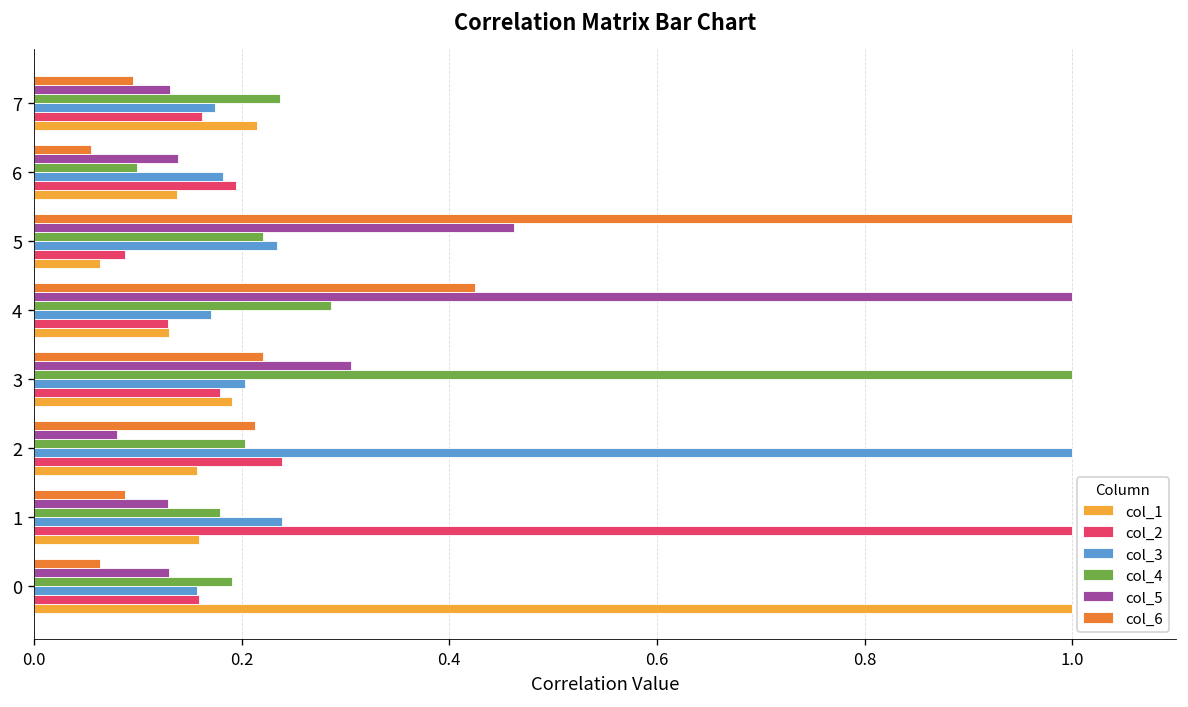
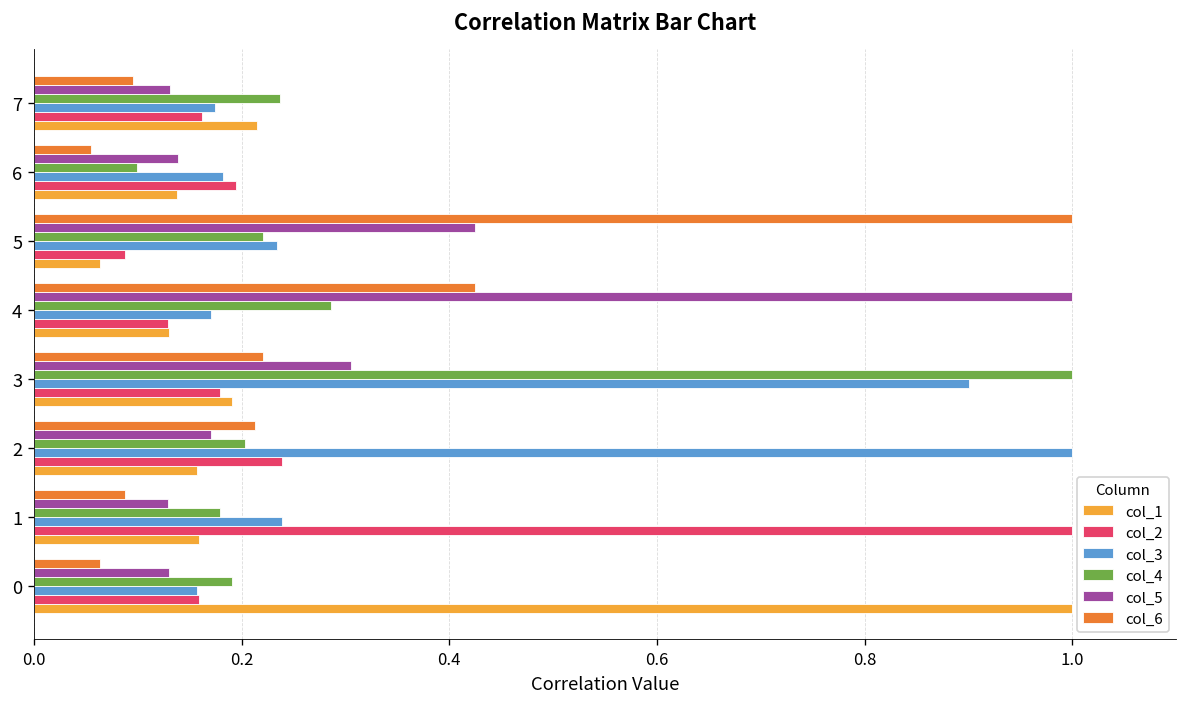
  {
    "col_2": {
      "7": 0.16,
      "6": 0.19,
      "5": 0.09,
      "4": 0.13,
      "3": 0.18,
      "2": 0.24,
      "1": 1.00,
      "0": 0.16
    },
    "col_3": {
      "7": 0.17,
      "6": 0.18,
      "5": 0.23,
      "4": 0.17,
-     "3": 0.20,
+     "3": 0.90,
      "2": 1.00,
      "1": 0.24,
      "0": 0.16
    },
    "col_4": {
      "7": 0.24,
      "6": 0.10,
      "5": 0.22,
      "4": 0.29,
      "3": 1.00,
      "2": 0.20,
      "1": 0.18,
      "0": 0.19
    },
    "col_5": {
      "7": 0.13,
      "6": 0.14,
-     "5": 0.46,
+     "5": 0.42,
      "4": 1.00,
      "3": 0.31,
-     "2": 0.08,
+     "2": 0.17,
      "1": 0.13,
      "0": 0.13
    }
  }
